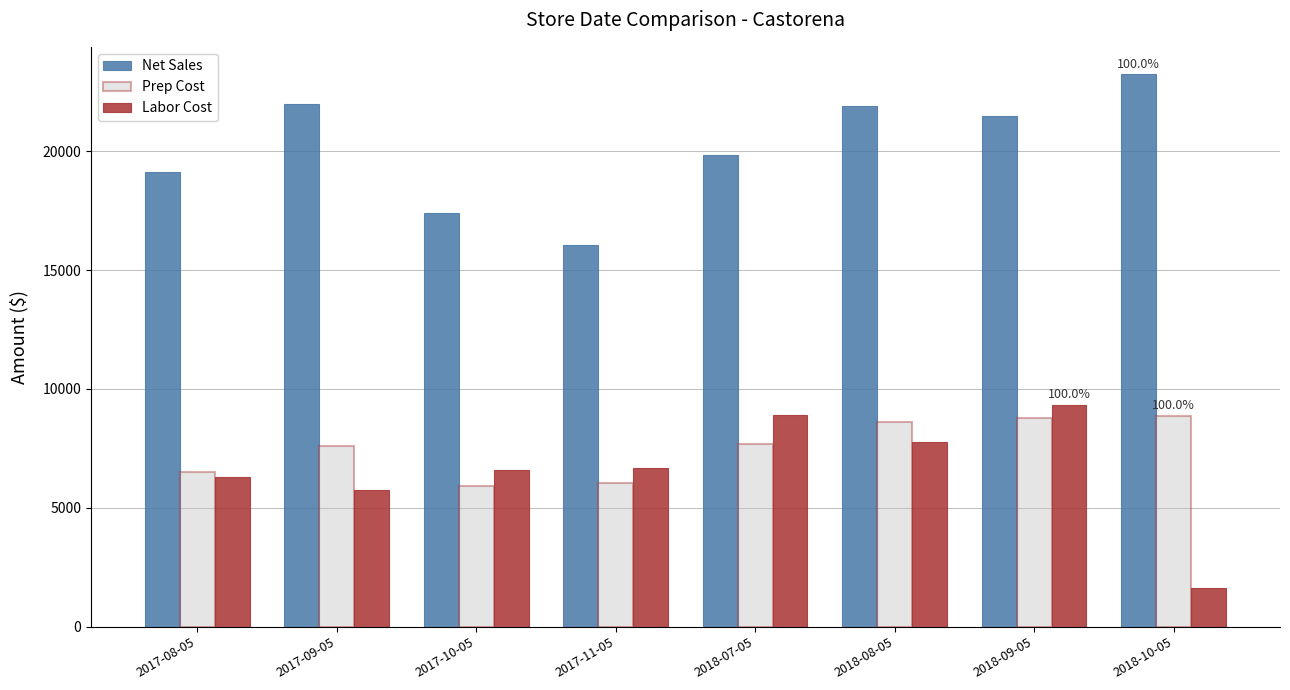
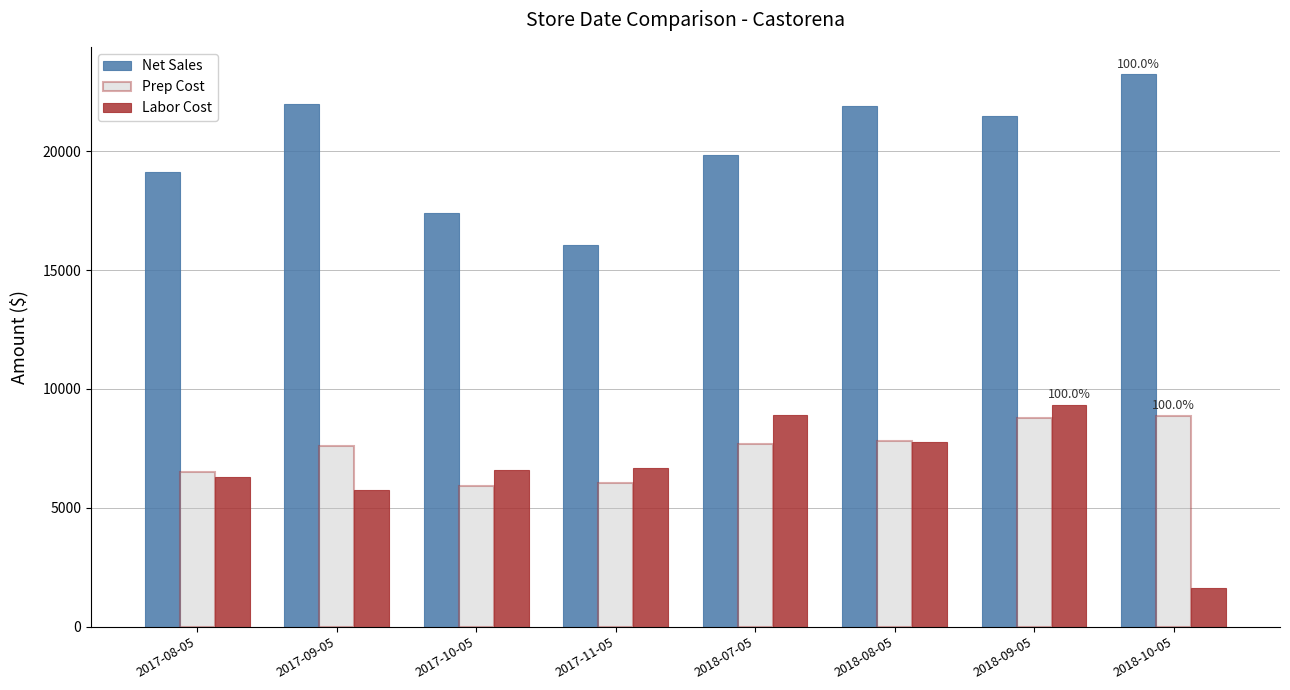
  {
    "Net Sales": {
      "2017-08-05": 19100,
      "2017-09-05": 22000,
      "2017-10-05": 17400,
      "2017-11-05": 16100,
      "2018-07-05": 19900,
      "2018-08-05": 21900,
      "2018-09-05": 21500
    },
    "Prep Cost": {
      "2017-08-05": 6500,
      "2017-09-05": 7600,
      "2017-10-05": 5900,
      "2017-11-05": 6000,
      "2018-07-05": 7700,
-     "2018-08-05": 8600,
+     "2018-08-05": 7800,
      "2018-09-05": 8800
    },
    "Labor Cost": {
      "2017-08-05": 6300,
      "2017-09-05": 5800,
      "2017-10-05": 6600,
      "2017-11-05": 6700,
      "2018-07-05": 8900,
      "2018-08-05": 7800,
      "2018-10-05": 1600
    }
  }
